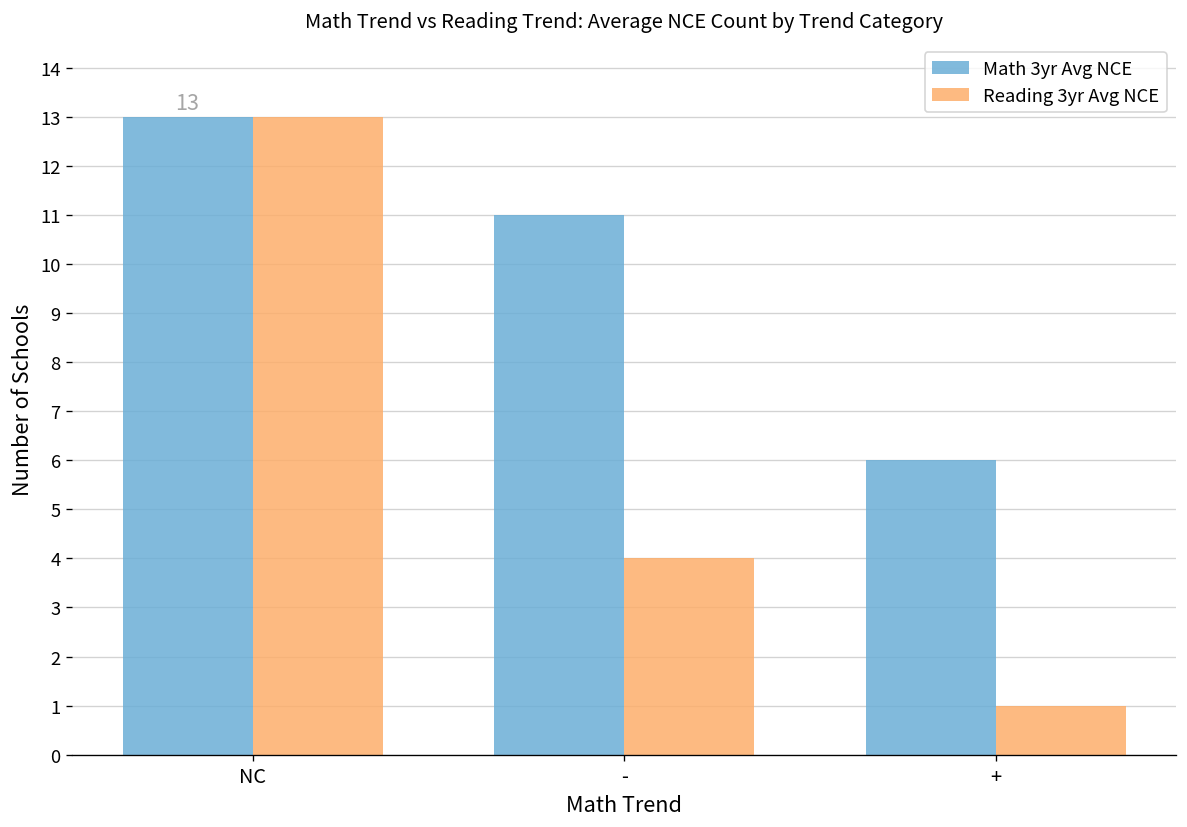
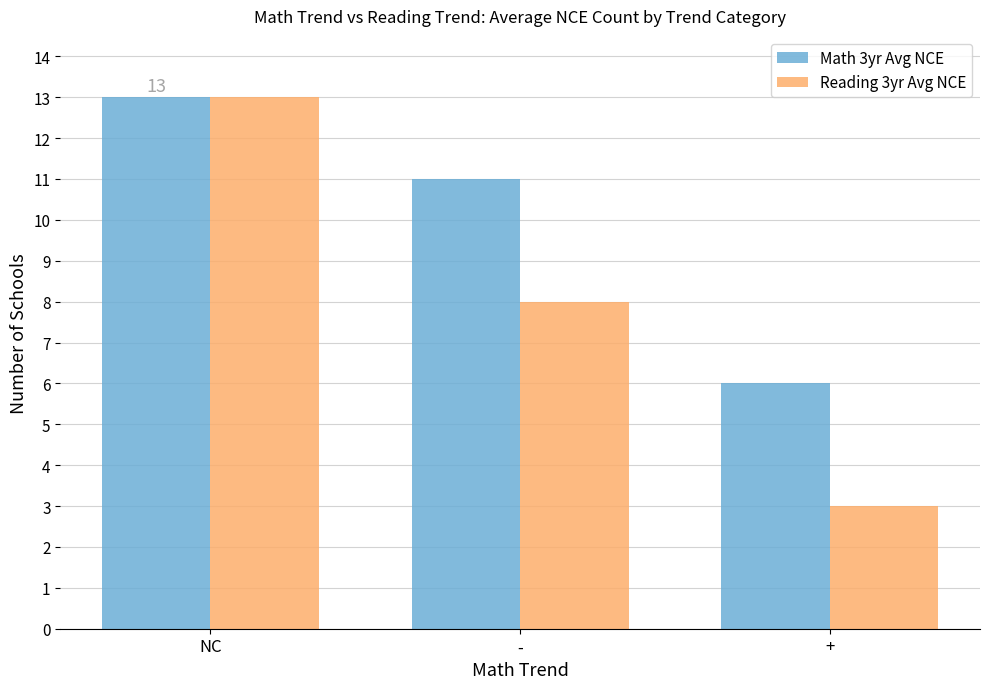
  {
    "Math 3yr Avg NCE": {
      "NC": 13
    },
    "Reading 3yr Avg NCE": {
      "NC": 13,
-     "-": 4,
-     "+": 1
+     "-": 8,
+     "+": 3
    }
  }
